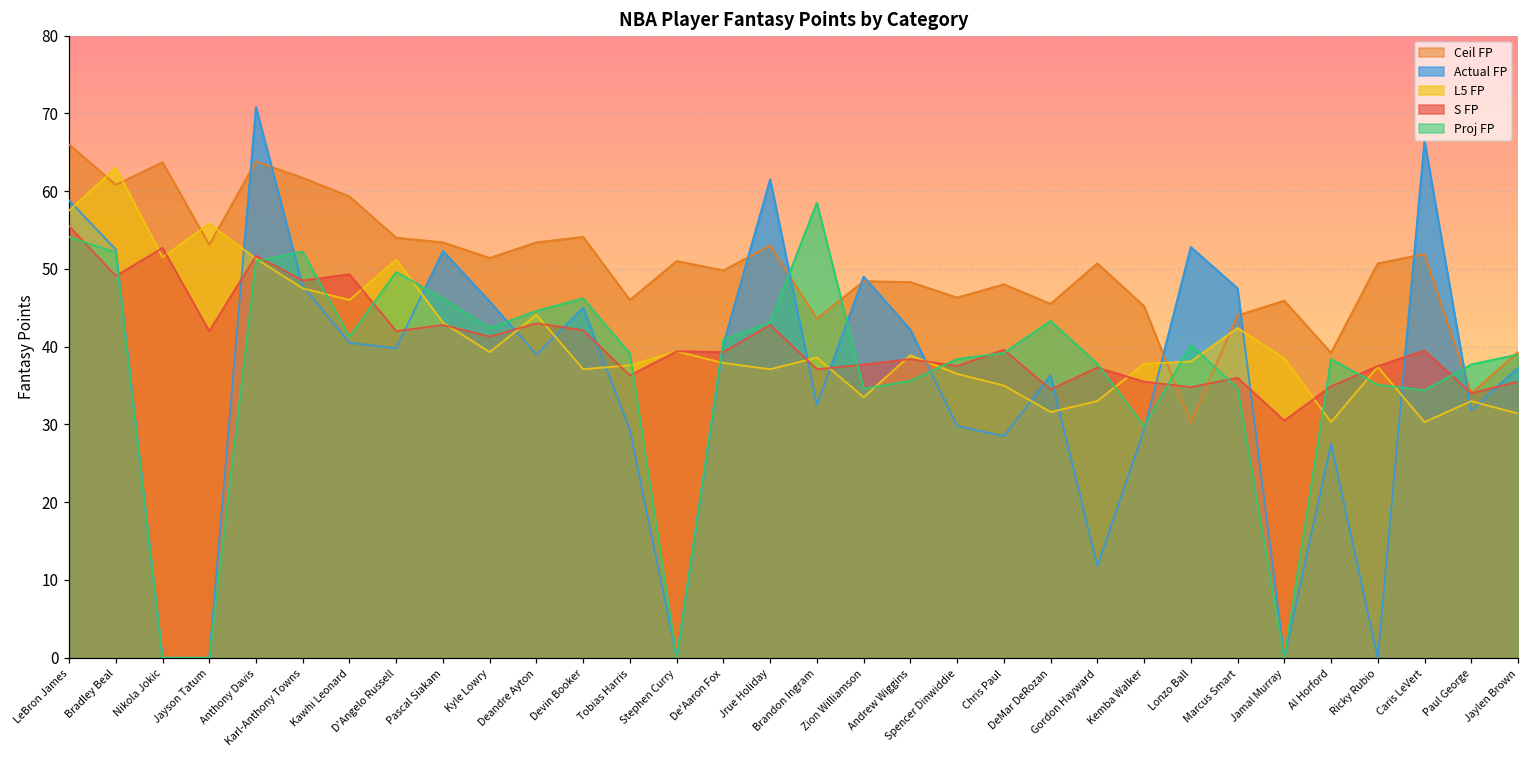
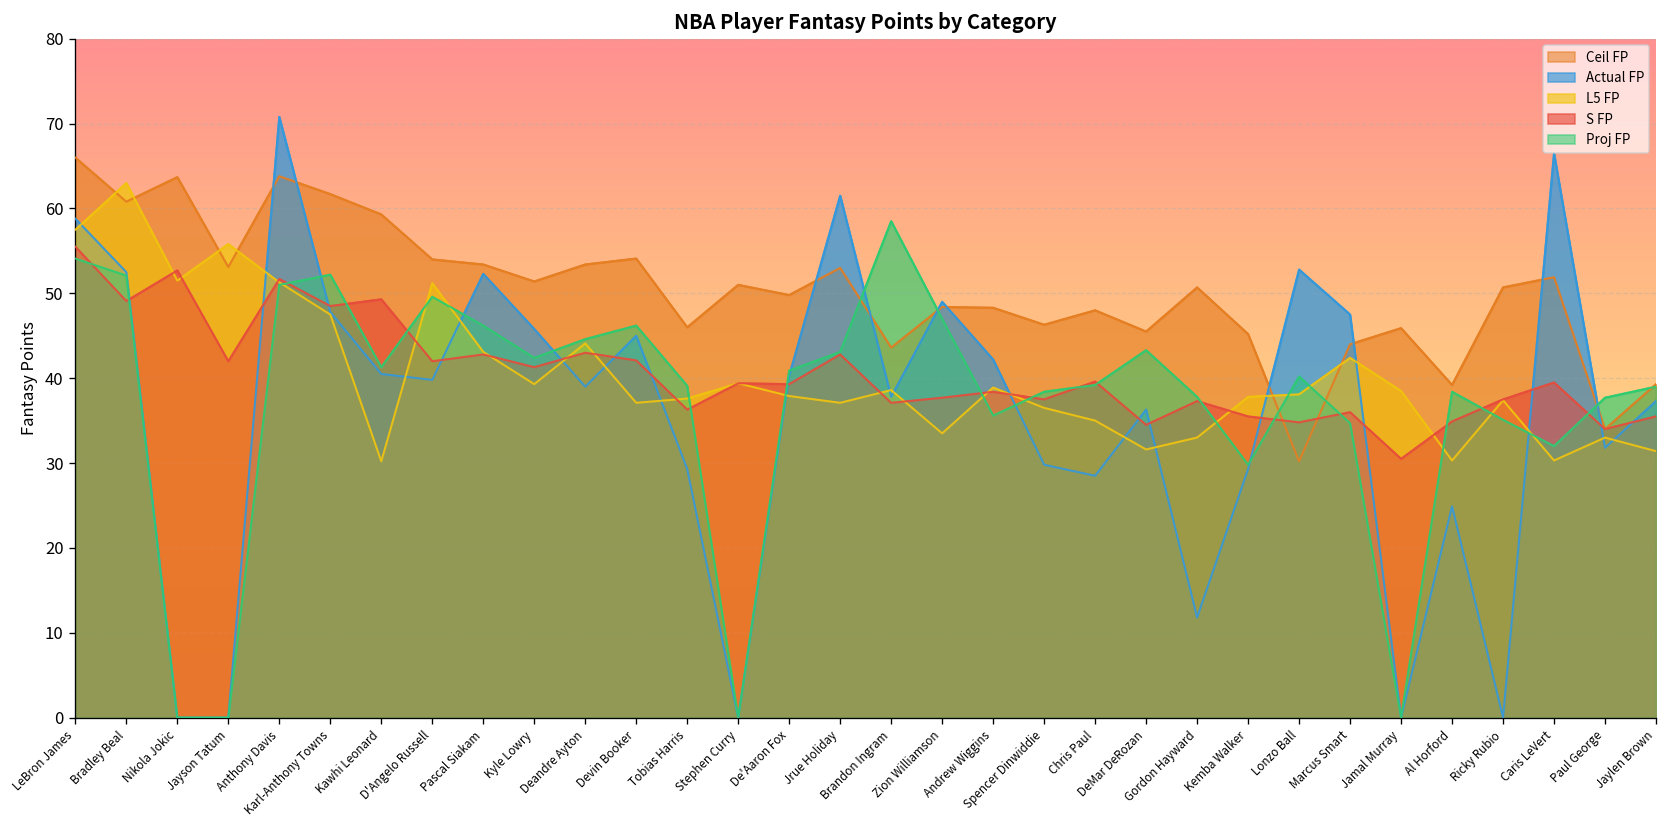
  {
    "Actual FP": {
      "LeBron James": 59,
      "Bradley Beal": 53,
      "Anthony Davis": 71,
      "Kawhi Leonard": 41,
      "D'Angelo Russell": 40,
      "Pascal Siakam": 52,
      "Kyle Lowry": 46,
      "Deandre Ayton": 39,
      "Devin Booker": 45,
      "Tobias Harris": 29,
      "De'Aaron Fox": 40,
      "Jrue Holiday": 62,
-     "Brandon Ingram": 33,
+     "Brandon Ingram": 38,
      "Zion Williamson": 49,
      "Andrew Wiggins": 42,
      "Spencer Dinwiddie": 30,
      "Chris Paul": 29,
      "DeMar DeRozan": 36,
      "Gordon Hayward": 12,
      "Kemba Walker": 29,
      "Lonzo Ball": 53,
      "Marcus Smart": 48,
-     "Al Horford": 28,
+     "Al Horford": 25,
      "Ricky Rubio": 0,
      "Caris LeVert": 67,
      "Paul George": 32,
      "Jaylen Brown": 37
    },
    "L5 FP": {
      "LeBron James": 58,
      "Bradley Beal": 63,
      "Nikola Jokic": 52,
      "Jayson Tatum": 56,
-     "Kawhi Leonard": 46,
+     "Kawhi Leonard": 30,
      "D'Angelo Russell": 51,
      "Kyle Lowry": 39,
      "Deandre Ayton": 44,
      "Devin Booker": 37,
      "Tobias Harris": 38,
      "De'Aaron Fox": 38,
      "Jrue Holiday": 37,
      "Brandon Ingram": 39,
      "Zion Williamson": 34,
      "Andrew Wiggins": 39,
      "Spencer Dinwiddie": 37,
      "Chris Paul": 35,
      "DeMar DeRozan": 32,
      "Gordon Hayward": 33,
      "Kemba Walker": 38,
      "Lonzo Ball": 38,
      "Marcus Smart": 42,
      "Jamal Murray": 39,
      "Al Horford": 30,
      "Caris LeVert": 30,
      "Paul George": 33,
      "Jaylen Brown": 31
    },
    "Proj FP": {
      "LeBron James": 54,
      "Bradley Beal": 52,
      "Karl-Anthony Towns": 52,
      "Kawhi Leonard": 41,
      "D'Angelo Russell": 50,
      "Pascal Siakam": 46,
      "Kyle Lowry": 42,
      "Deandre Ayton": 45,
      "Devin Booker": 46,
      "Tobias Harris": 39,
      "De'Aaron Fox": 41,
      "Brandon Ingram": 59,
-     "Zion Williamson": 35,
+     "Zion Williamson": 47,
      "Andrew Wiggins": 36,
      "Spencer Dinwiddie": 38,
      "Chris Paul": 39,
      "DeMar DeRozan": 43,
      "Gordon Hayward": 38,
      "Kemba Walker": 30,
      "Lonzo Ball": 40,
      "Marcus Smart": 35,
      "Al Horford": 38,
      "Ricky Rubio": 35,
-     "Caris LeVert": 34,
+     "Caris LeVert": 32,
      "Paul George": 38
    }
  }
